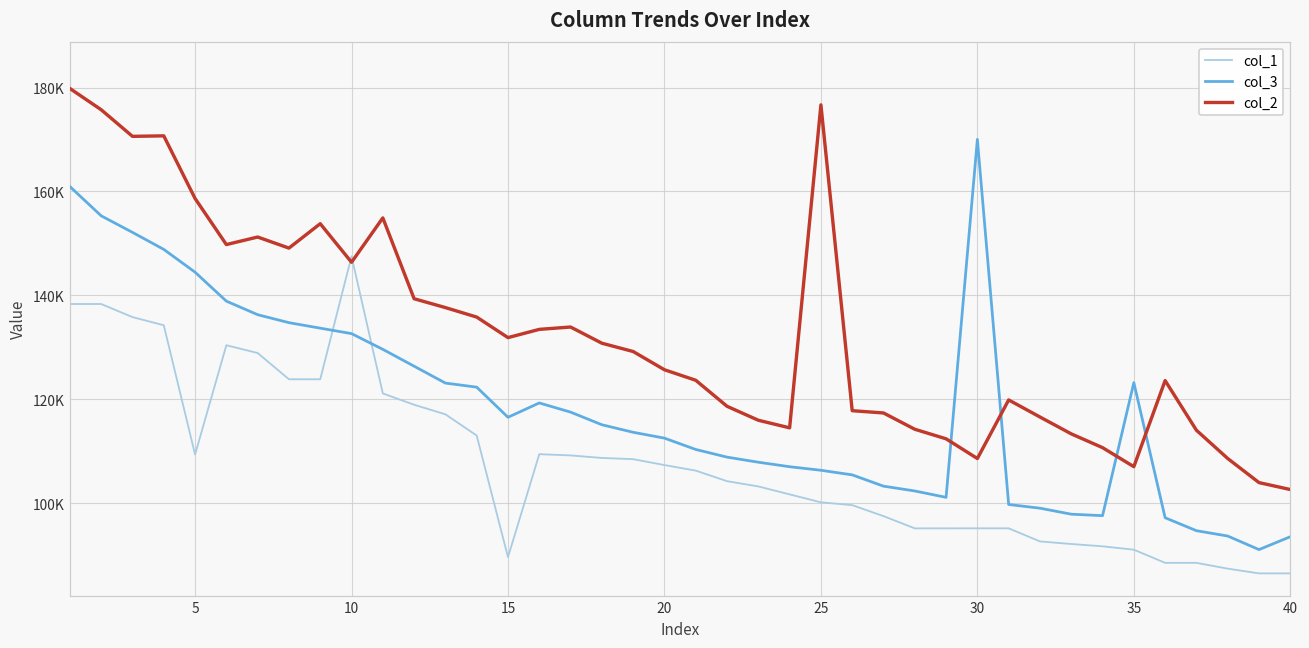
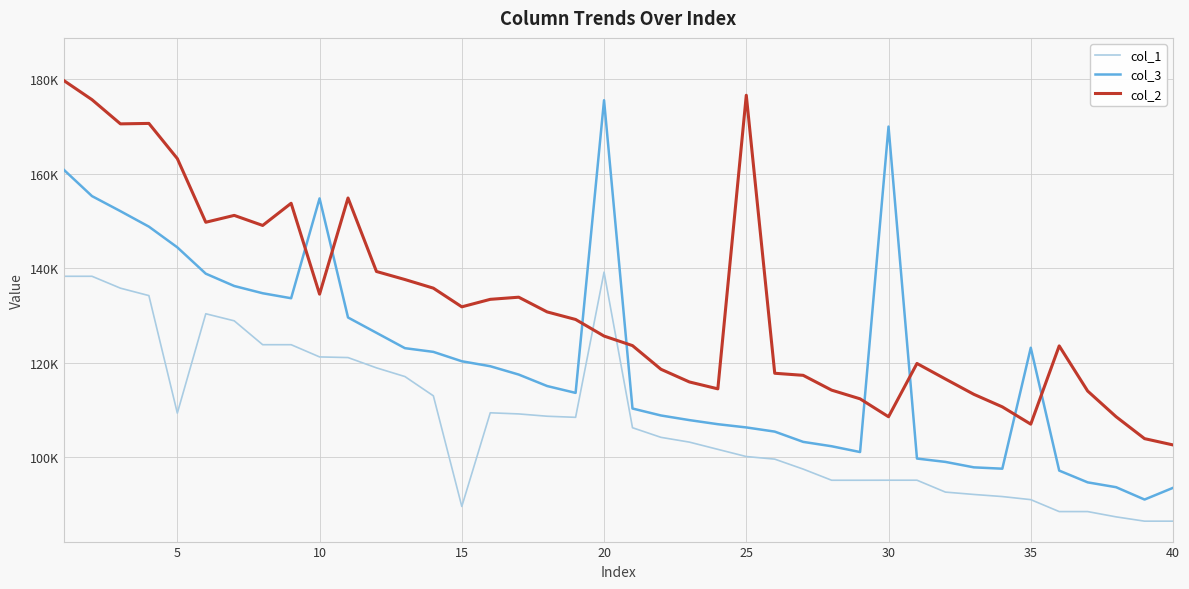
  {
    "col_1": {
      "5": 109000,
-     "10": 148000,
+     "10": 121000,
      "15": 90000,
-     "20": 107000,
+     "20": 139000,
      "25": 100000,
      "30": 95000,
      "35": 91000,
      "40": 86000
    },
    "col_3": {
      "5": 144000,
-     "10": 133000,
-     "15": 117000,
-     "20": 113000,
+     "10": 155000,
+     "15": 120000,
+     "20": 176000,
      "25": 106000,
      "30": 170000,
      "35": 123000,
      "40": 94000
    },
    "col_2": {
-     "5": 159000,
-     "10": 146000,
+     "5": 163000,
+     "10": 135000,
      "15": 132000,
      "20": 126000,
      "25": 177000,
      "30": 109000,
      "35": 107000,
      "40": 103000
    }
  }
